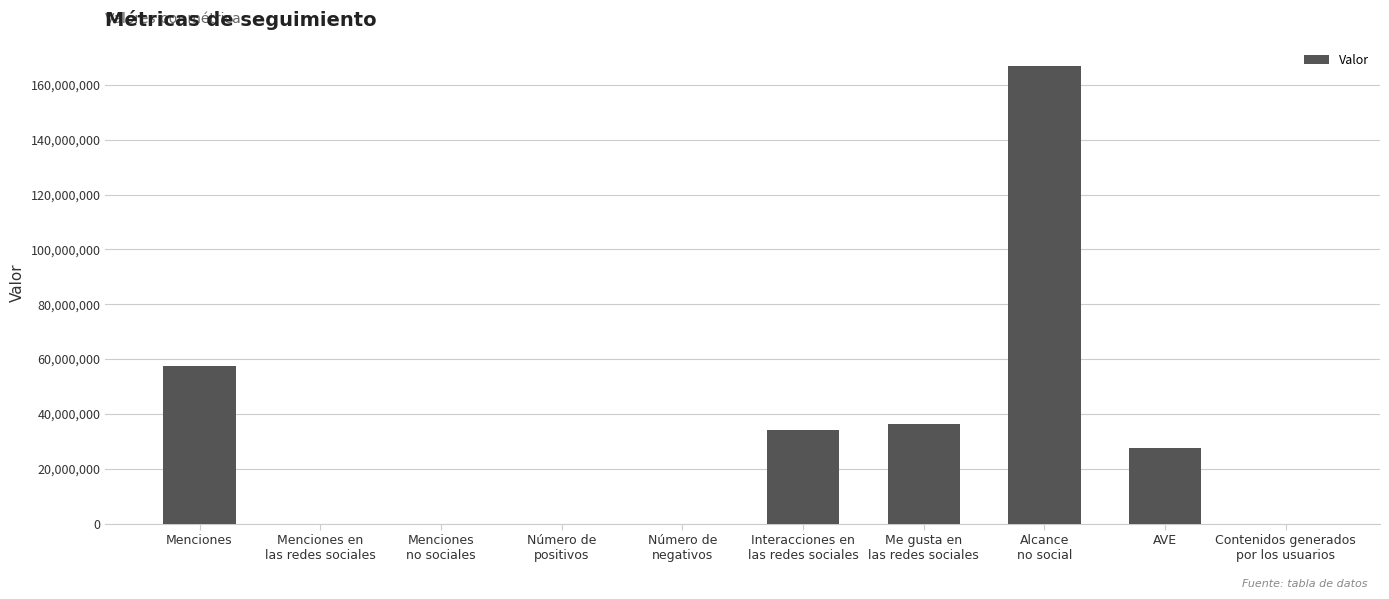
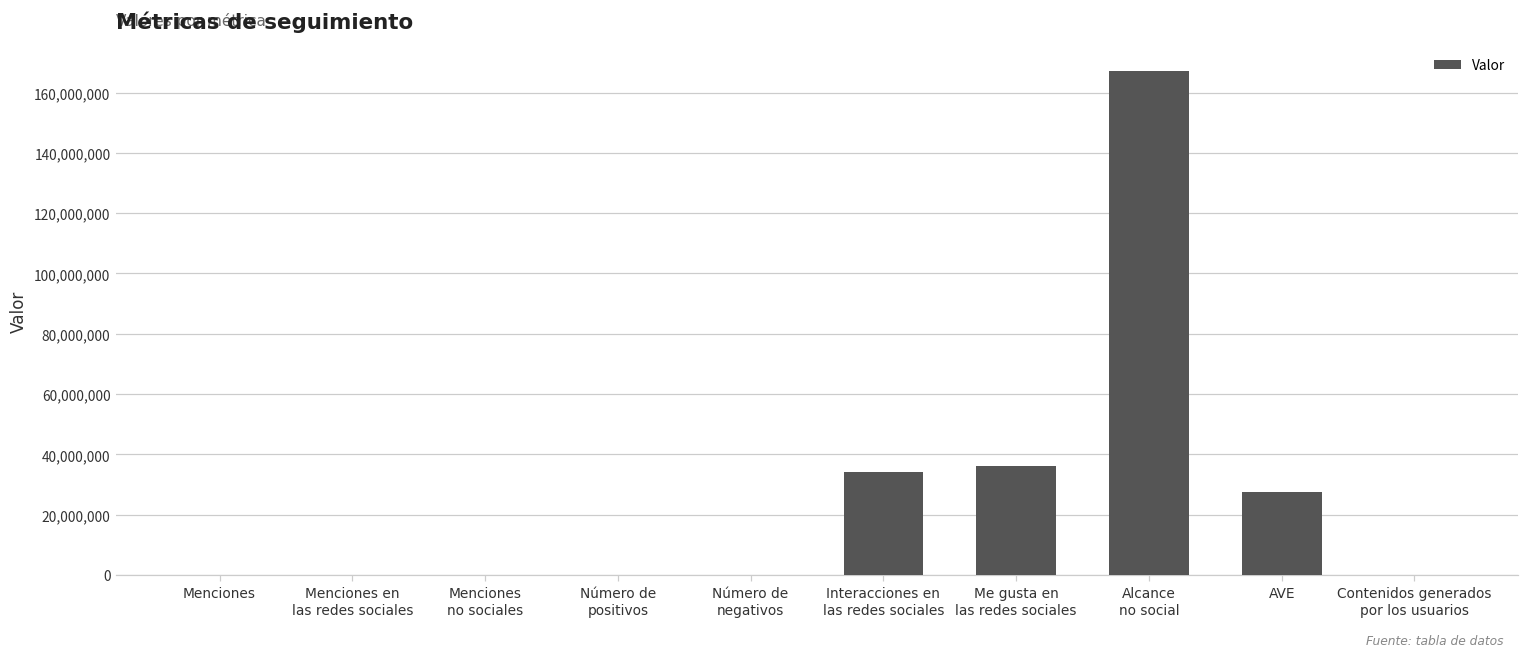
  {
-   "Menciones": "58,000,000",
+   "Menciones": "0",
    "Interacciones en las redes sociales": "34,000,000",
    "Me gusta en las redes sociales": "36,000,000",
    "Alcance no social": "167,000,000",
    "AVE": "28,000,000"
  }
